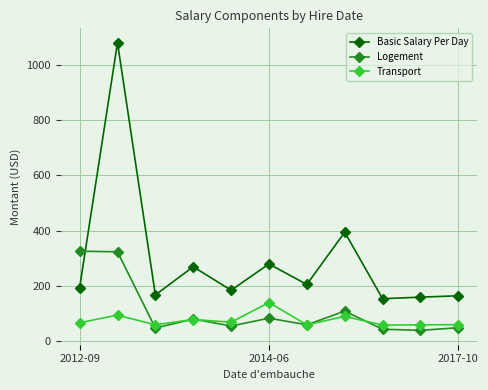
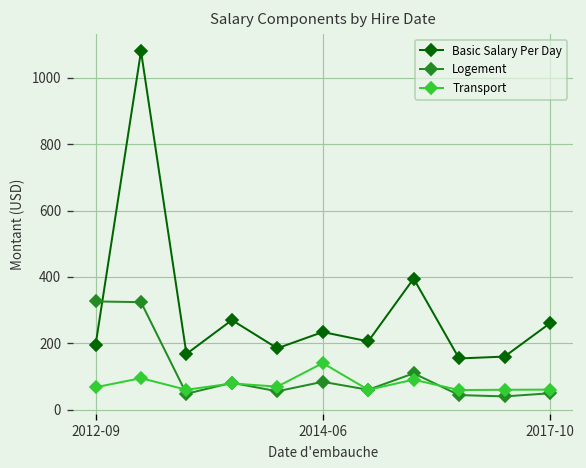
  {
    "Basic Salary Per Day": {
      "2012-09": 190,
-     "2014-06": 280,
-     "2017-10": 170
+     "2014-06": 230,
+     "2017-10": 260
    },
    "Logement": {
      "2012-09": 330,
      "2014-06": 80,
      "2017-10": 50
    },
    "Transport": {
      "2012-09": 70,
      "2014-06": 140,
      "2017-10": 60
    }
  }
